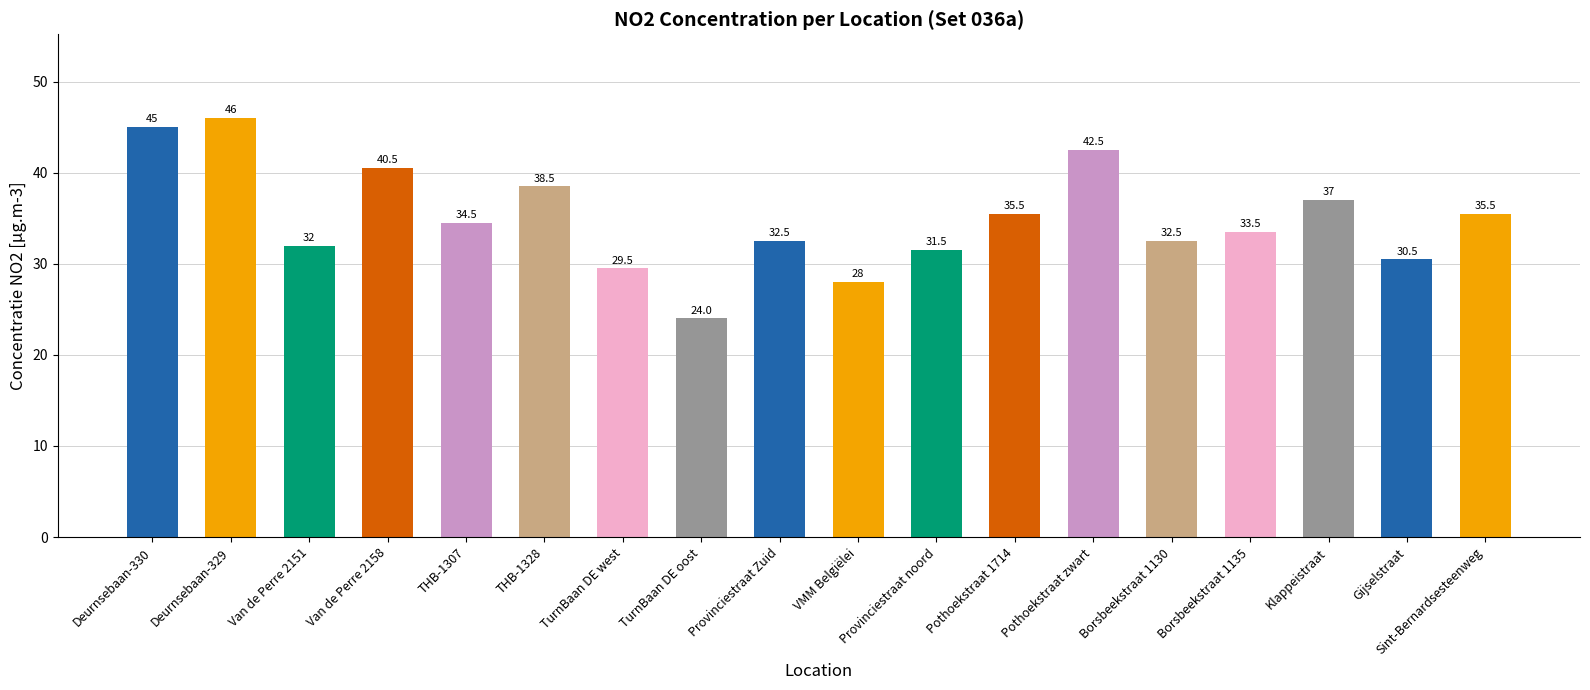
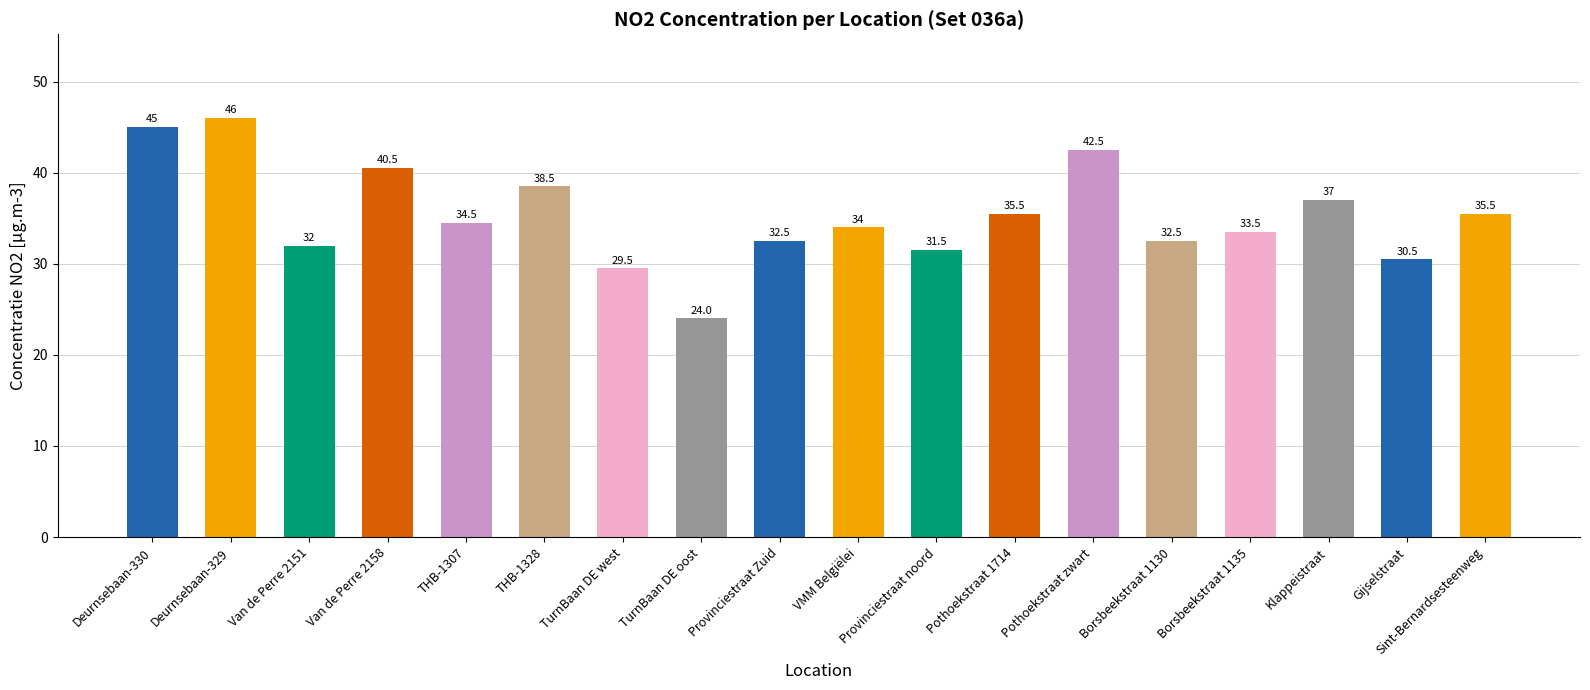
  {
    "Deurnsebaan-330": 45,
    "Deurnsebaan-329": 46,
    "Van de Perre 2151": 32,
    "Van de Perre 2158": 40.5,
    "THB-1307": 34.5,
    "THB-1328": 38.5,
    "TurnBaan DE west": 29.5,
    "TurnBaan DE oost": 24.0,
    "Provinciestraat Zuid": 32.5,
-   "VMM Belgiëlei": 28,
+   "VMM Belgiëlei": 34,
    "Provinciestraat noord": 31.5,
    "Pothoekstraat 1714": 35.5,
    "Pothoekstraat zwart": 42.5,
    "Borsbeekstraat 1130": 32.5,
    "Borsbeekstraat 1135": 33.5,
    "Klappeistraat": 37,
    "Gijselstraat": 30.5,
    "Sint-Bernardsesteenweg": 35.5
  }
